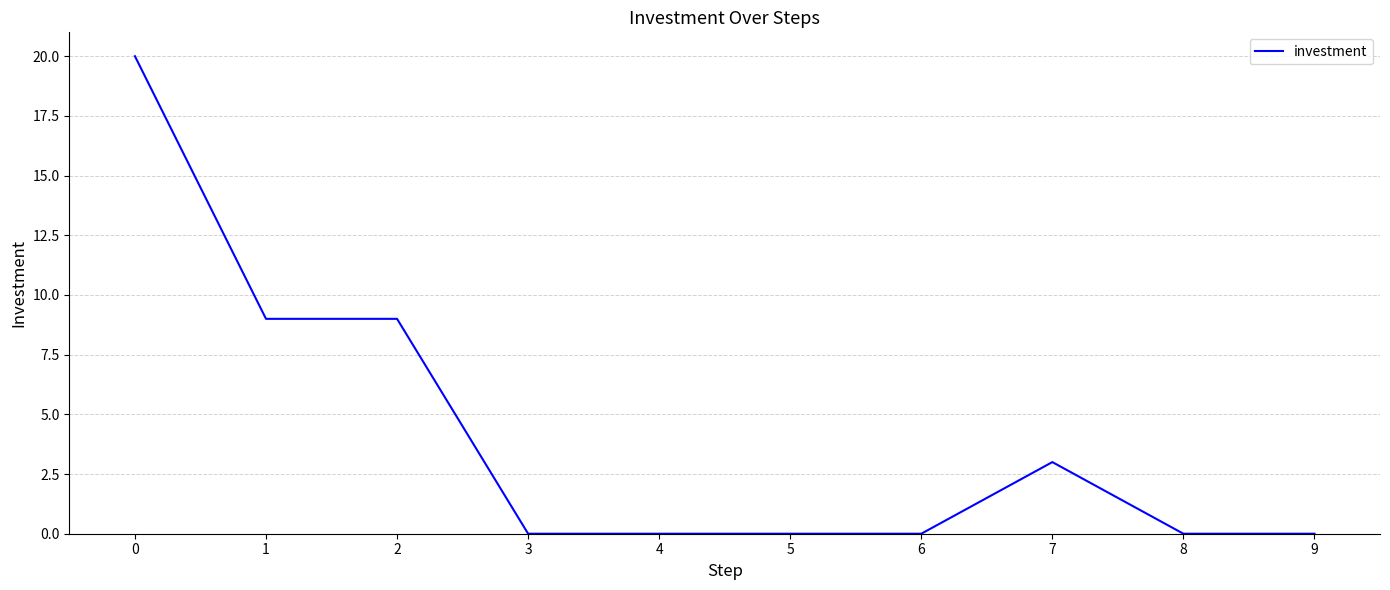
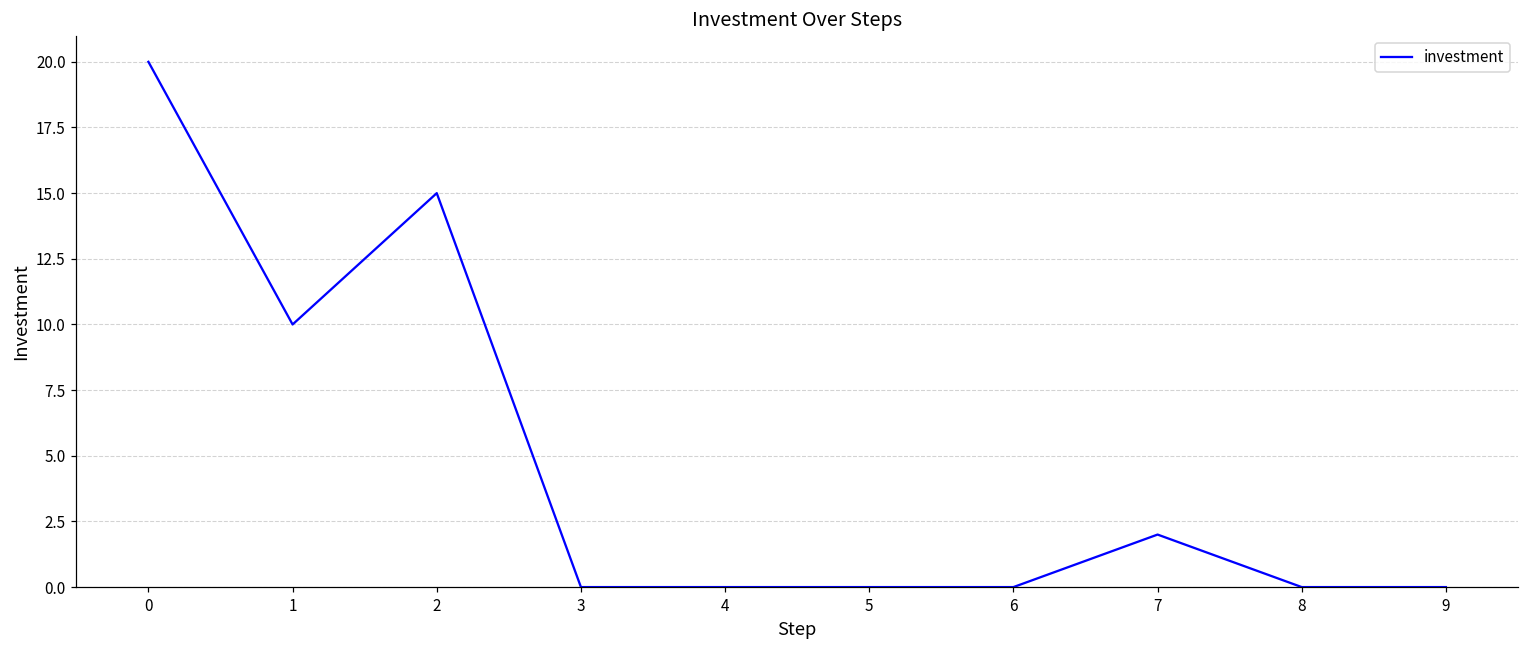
  {
    "0": 20,
-   "1": 9,
-   "2": 9,
+   "1": 10,
+   "2": 15,
    "3": 0,
    "4": 0,
    "5": 0,
    "6": 0,
-   "7": 3,
+   "7": 2,
    "8": 0,
    "9": 0
  }
